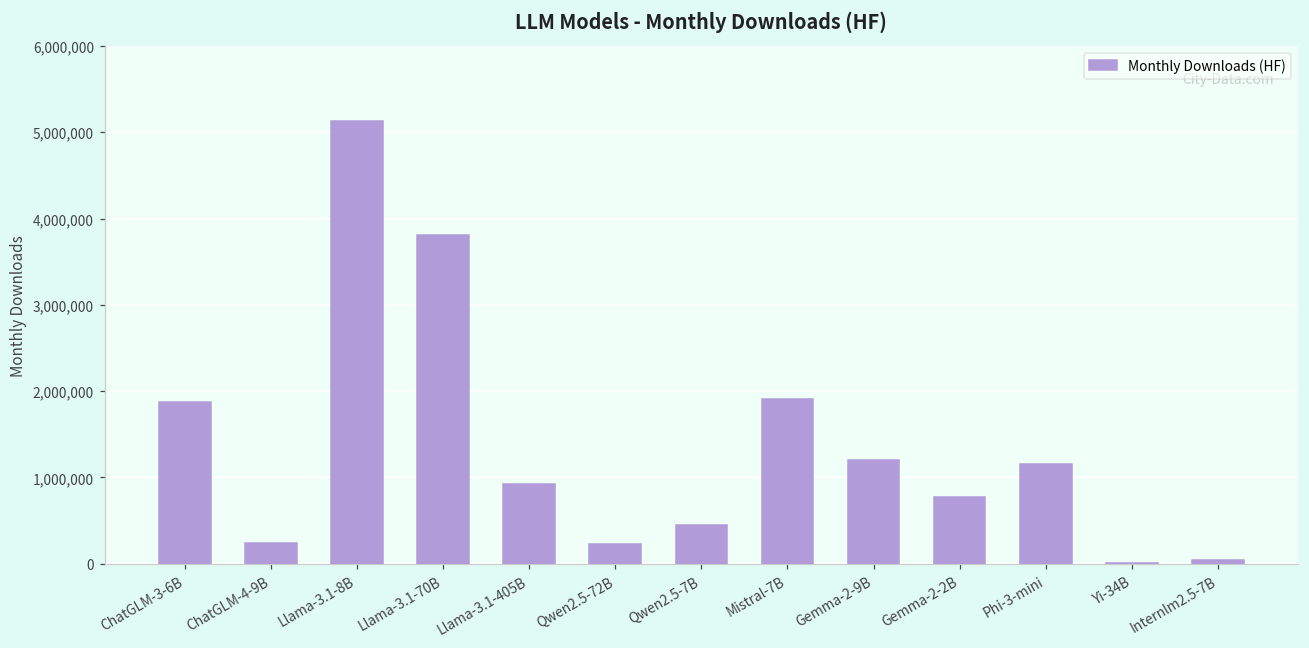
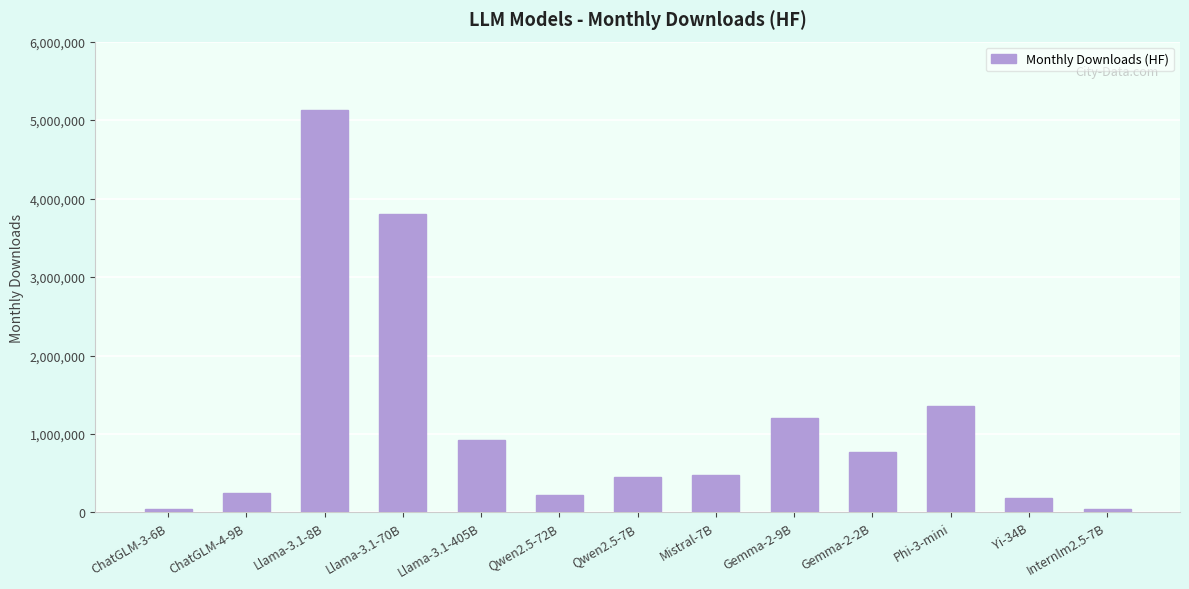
  {
-   "ChatGLM-3-6B": "1,900,000",
+   "ChatGLM-3-6B": "0",
    "ChatGLM-4-9B": "200,000",
    "Llama-3.1-8B": "5,100,000",
    "Llama-3.1-70B": "3,800,000",
    "Llama-3.1-405B": "900,000",
    "Qwen2.5-72B": "200,000",
    "Qwen2.5-7B": "400,000",
-   "Mistral-7B": "1,900,000",
+   "Mistral-7B": "500,000",
    "Gemma-2-9B": "1,200,000",
    "Gemma-2-2B": "800,000",
-   "Phi-3-mini": "1,200,000",
-   "Yi-34B": "0",
+   "Phi-3-mini": "1,400,000",
+   "Yi-34B": "200,000",
    "Internlm2.5-7B": "0"
  }
